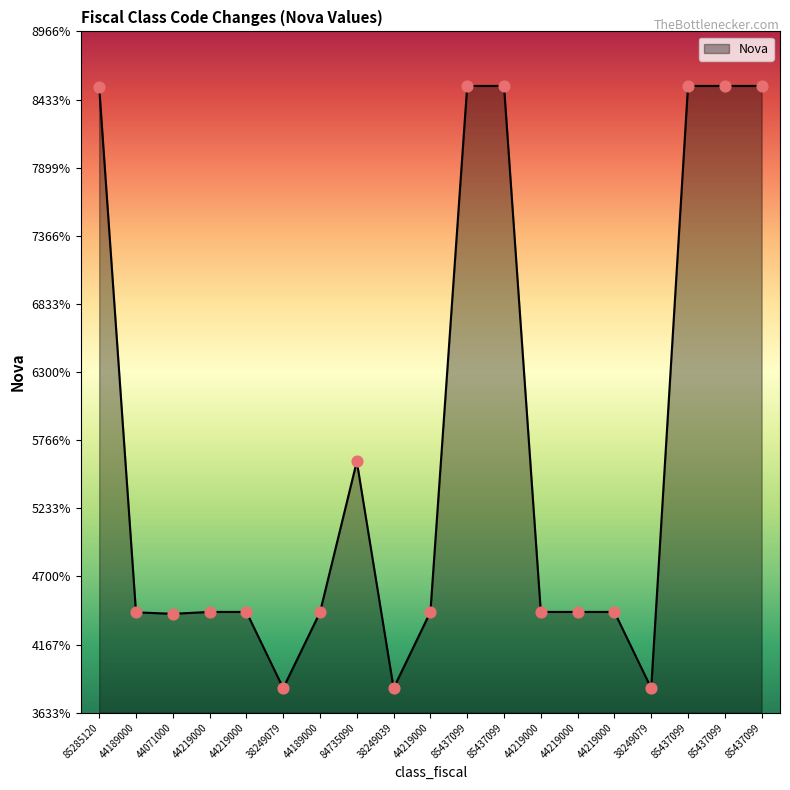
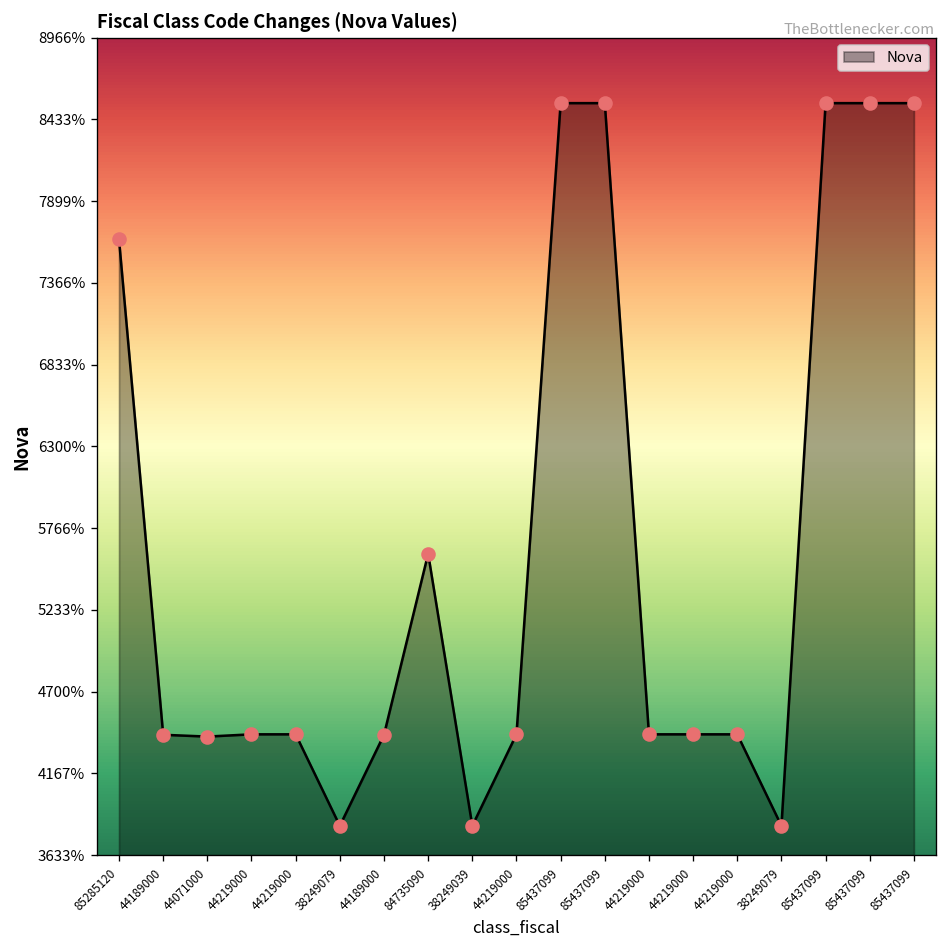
  {
-   "85285120": "8530%",
+   "85285120": "7650%",
    "44071000": "4410%",
    "84735090": "5600%",
    "38249039": "3820%"
  }
